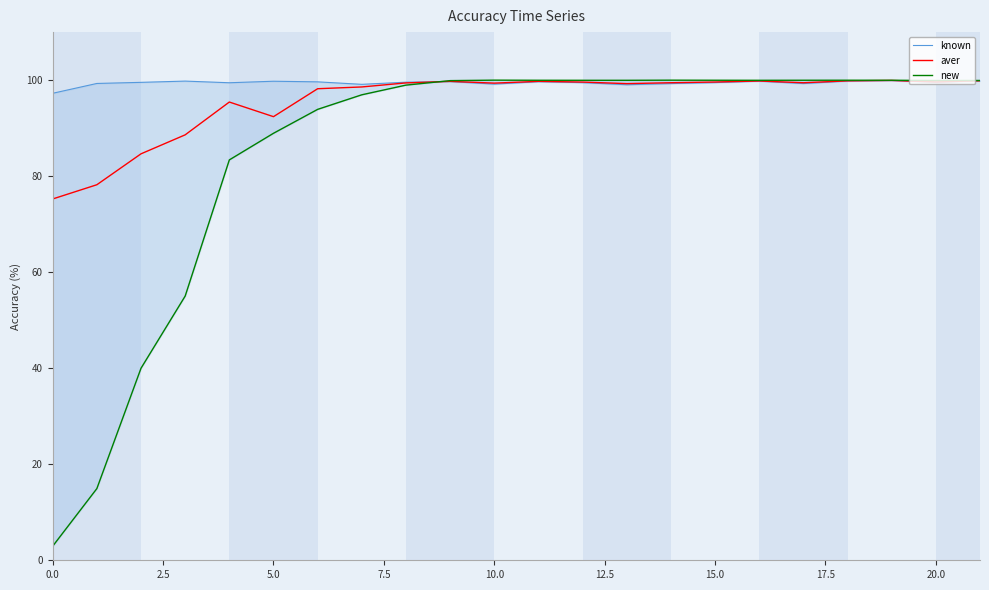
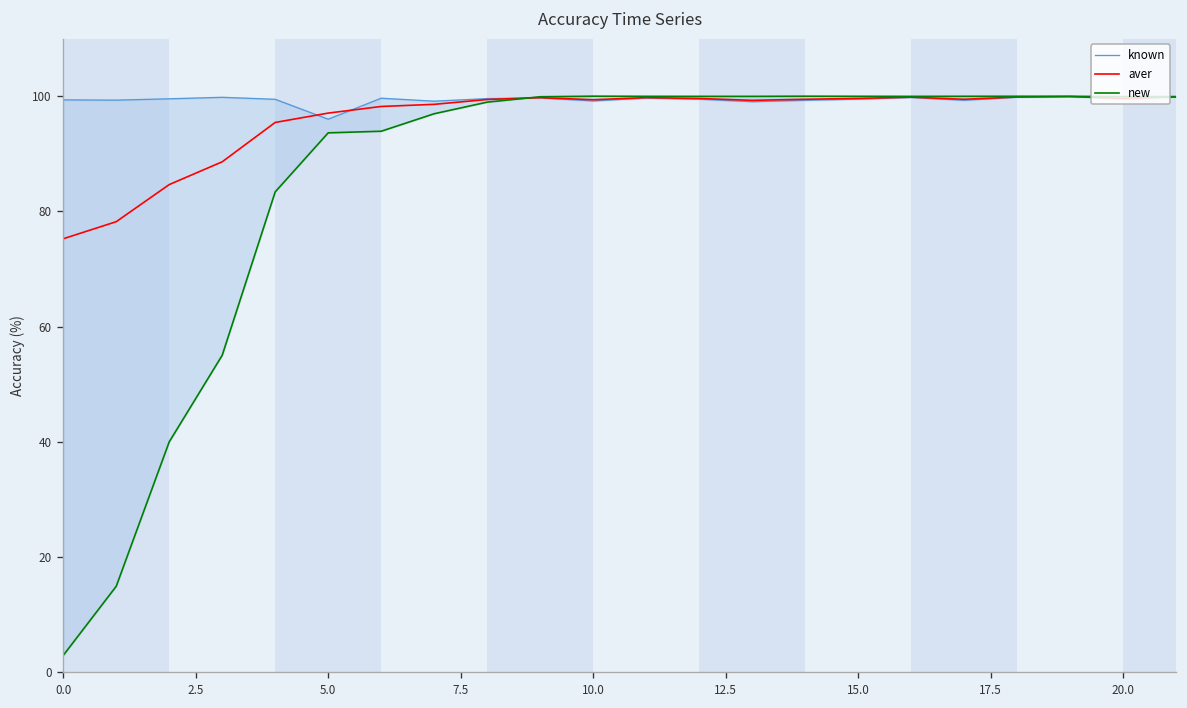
  {
    "known": {
-     "0.0": 97,
-     "5.0": 100
+     "0.0": 99,
+     "5.0": 96
    },
    "aver": {
      "0.0": 75,
-     "5.0": 92
+     "5.0": 97
    },
    "new": {
      "0.0": 3,
-     "5.0": 89
+     "5.0": 94
    }
  }
